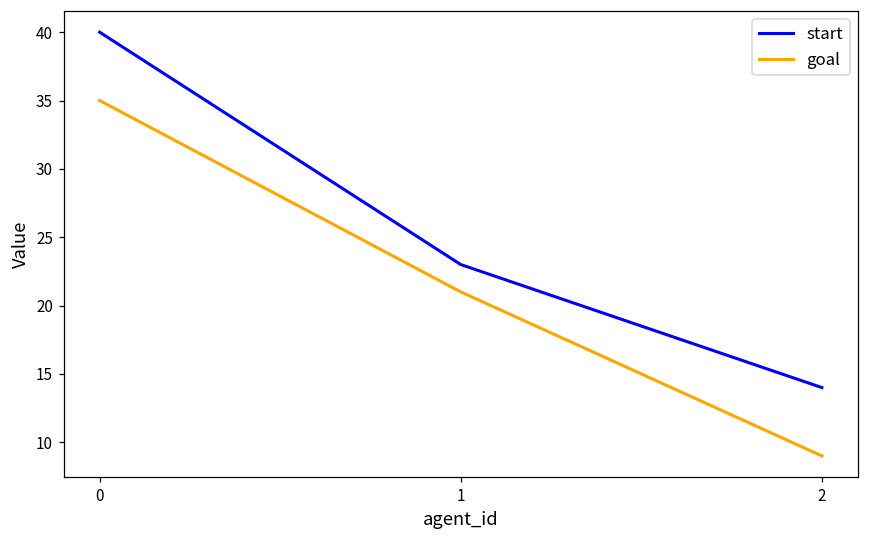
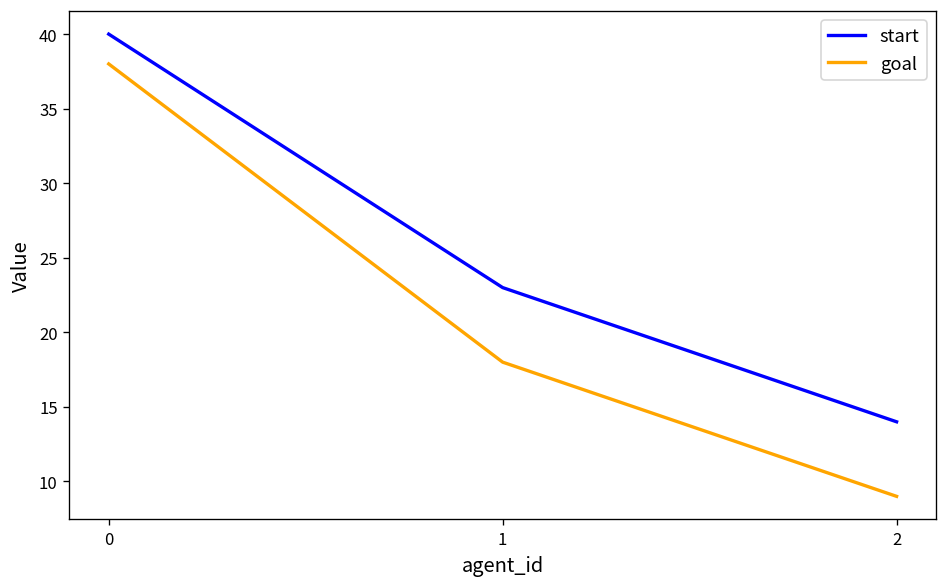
  {
    "start": {
      "0": 40,
      "1": 23,
      "2": 14
    },
    "goal": {
-     "0": 35,
-     "1": 21,
+     "0": 38,
+     "1": 18,
      "2": 9
    }
  }
